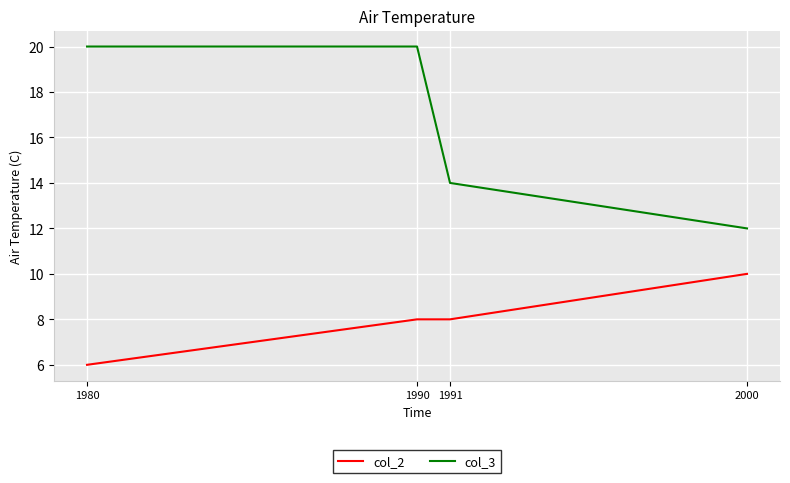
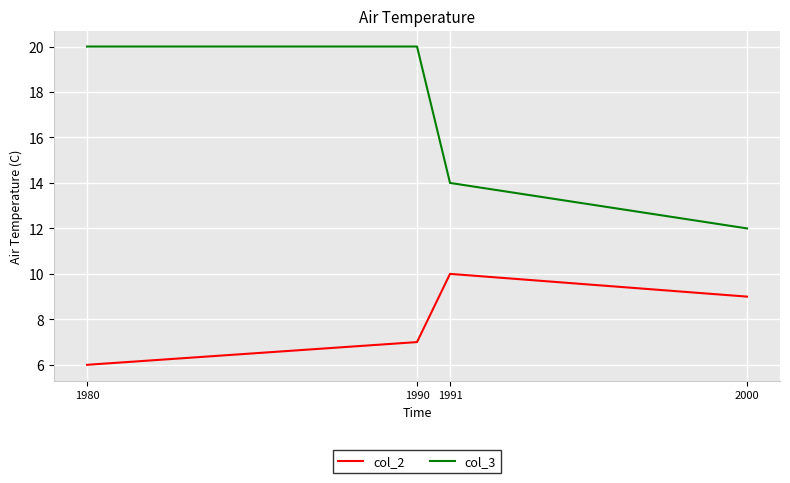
  {
    "col_2": {
      "1980": 6,
-     "1990": 8,
-     "1991": 8,
-     "2000": 10
+     "1990": 7,
+     "1991": 10,
+     "2000": 9
    },
    "col_3": {
      "1980": 20,
      "1990": 20,
      "1991": 14,
      "2000": 12
    }
  }
